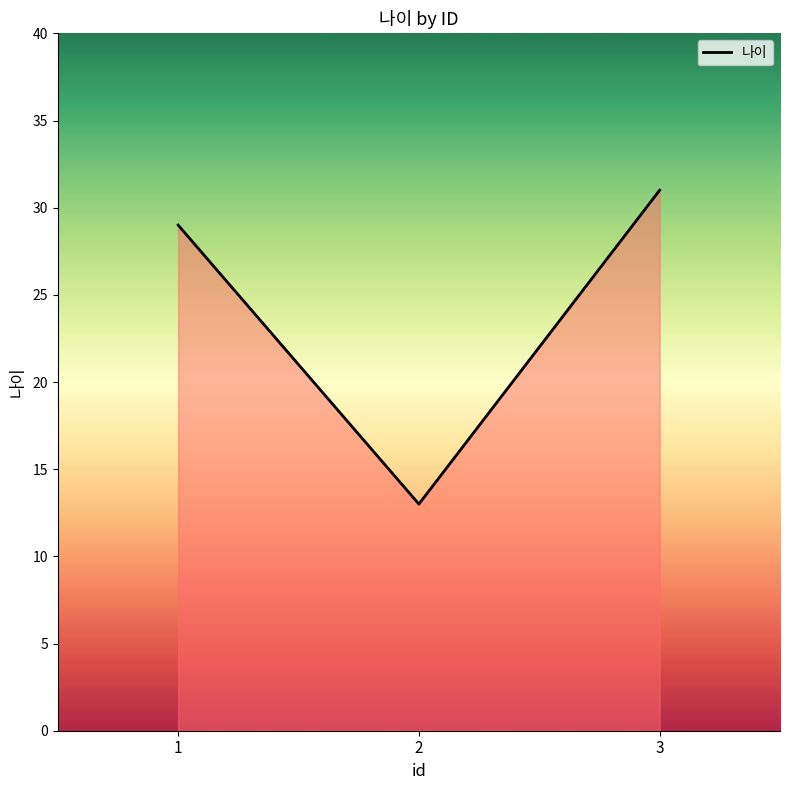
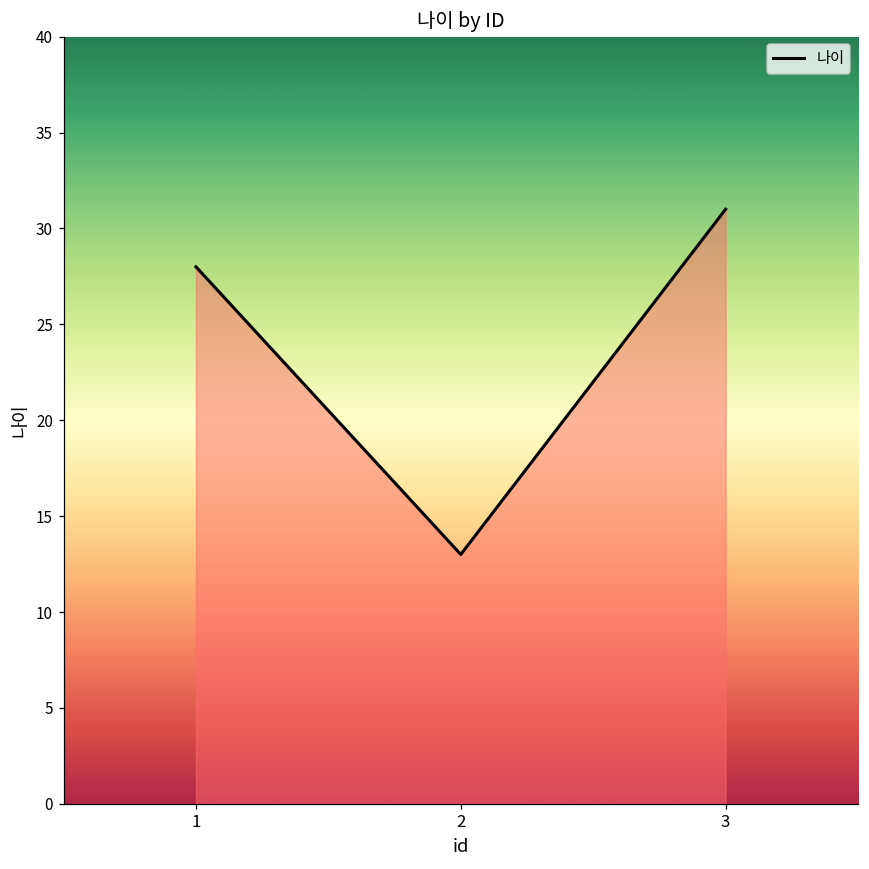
  {
-   "1": 29,
+   "1": 28,
    "2": 13,
    "3": 31
  }
